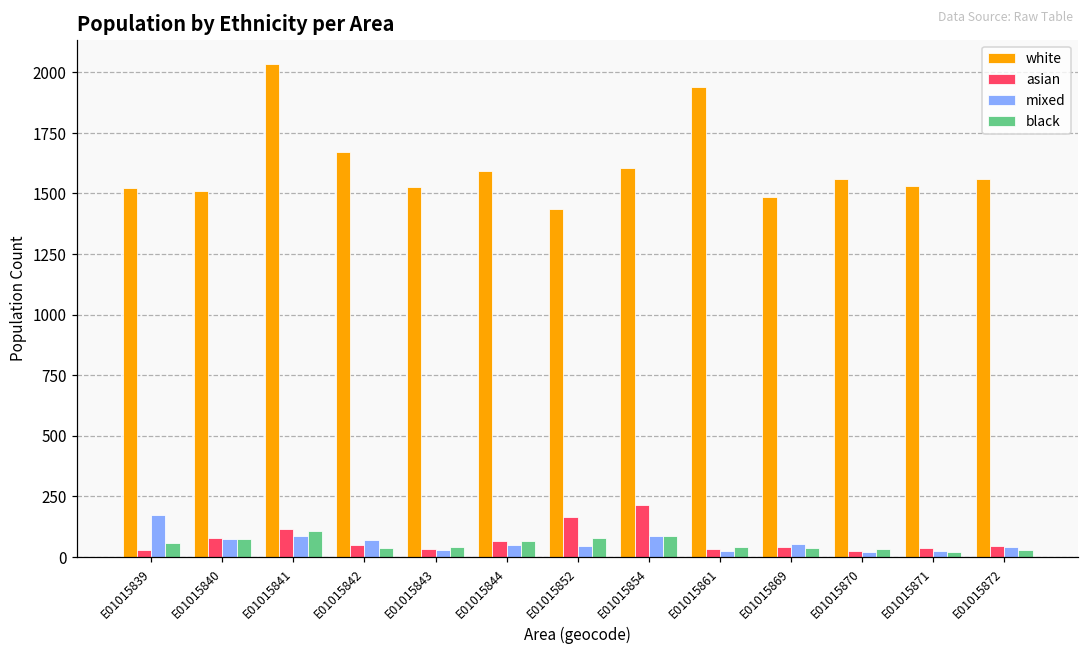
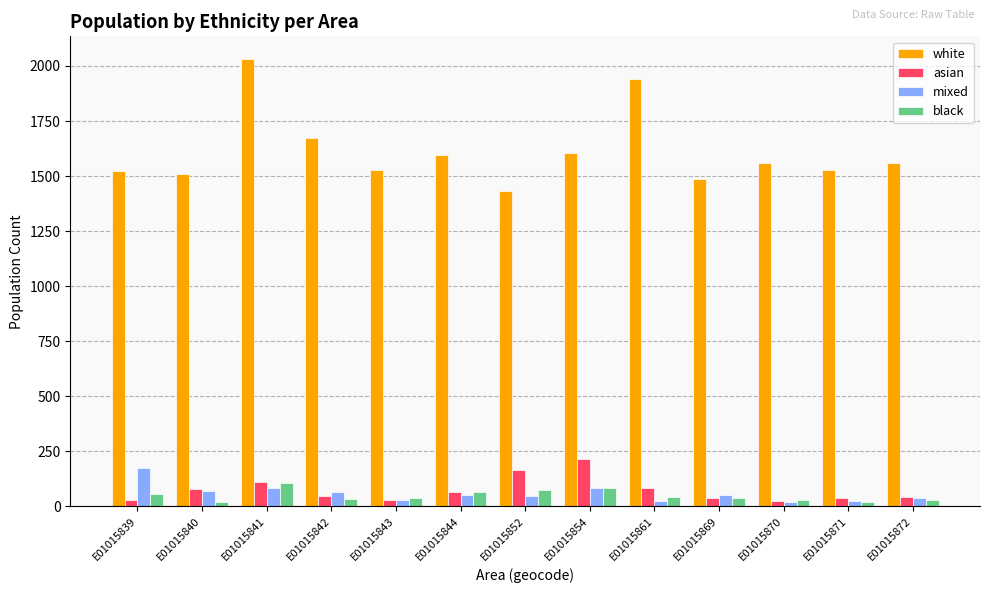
  {
    "white": {
      "E01015839": 1520,
      "E01015840": 1510,
      "E01015841": 2030,
      "E01015842": 1670,
      "E01015843": 1530,
      "E01015844": 1590,
      "E01015852": 1430,
      "E01015854": 1600,
      "E01015861": 1940,
      "E01015869": 1490,
      "E01015870": 1560,
      "E01015871": 1530,
      "E01015872": 1560
    },
    "asian": {
      "E01015839": 30,
      "E01015840": 80,
      "E01015841": 110,
      "E01015842": 50,
      "E01015843": 30,
      "E01015844": 70,
      "E01015852": 170,
      "E01015854": 210,
-     "E01015861": 30,
+     "E01015861": 90,
      "E01015869": 40,
      "E01015870": 30,
      "E01015871": 40,
      "E01015872": 40
    },
    "mixed": {
      "E01015839": 170,
      "E01015840": 70,
      "E01015841": 90,
      "E01015842": 70,
      "E01015843": 30,
      "E01015844": 50,
      "E01015852": 50,
      "E01015854": 90,
      "E01015861": 30,
      "E01015869": 50,
      "E01015870": 20,
      "E01015871": 30,
      "E01015872": 40
    },
    "black": {
      "E01015839": 60,
-     "E01015840": 70,
+     "E01015840": 20,
      "E01015841": 110,
      "E01015842": 40,
      "E01015843": 40,
      "E01015844": 70,
      "E01015852": 80,
      "E01015854": 80,
      "E01015861": 40,
      "E01015869": 40,
      "E01015870": 30,
      "E01015871": 20,
      "E01015872": 30
    }
  }
